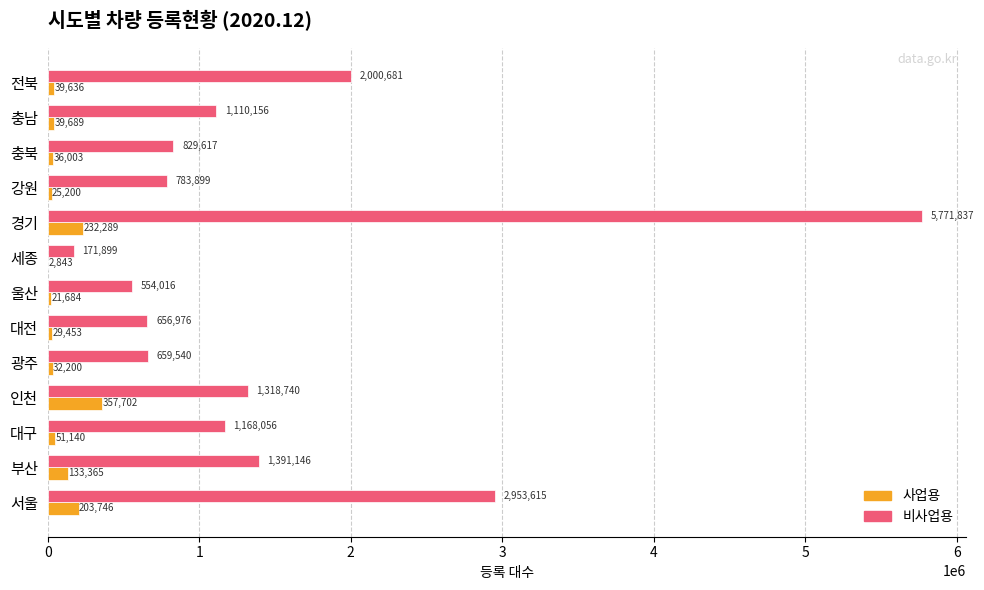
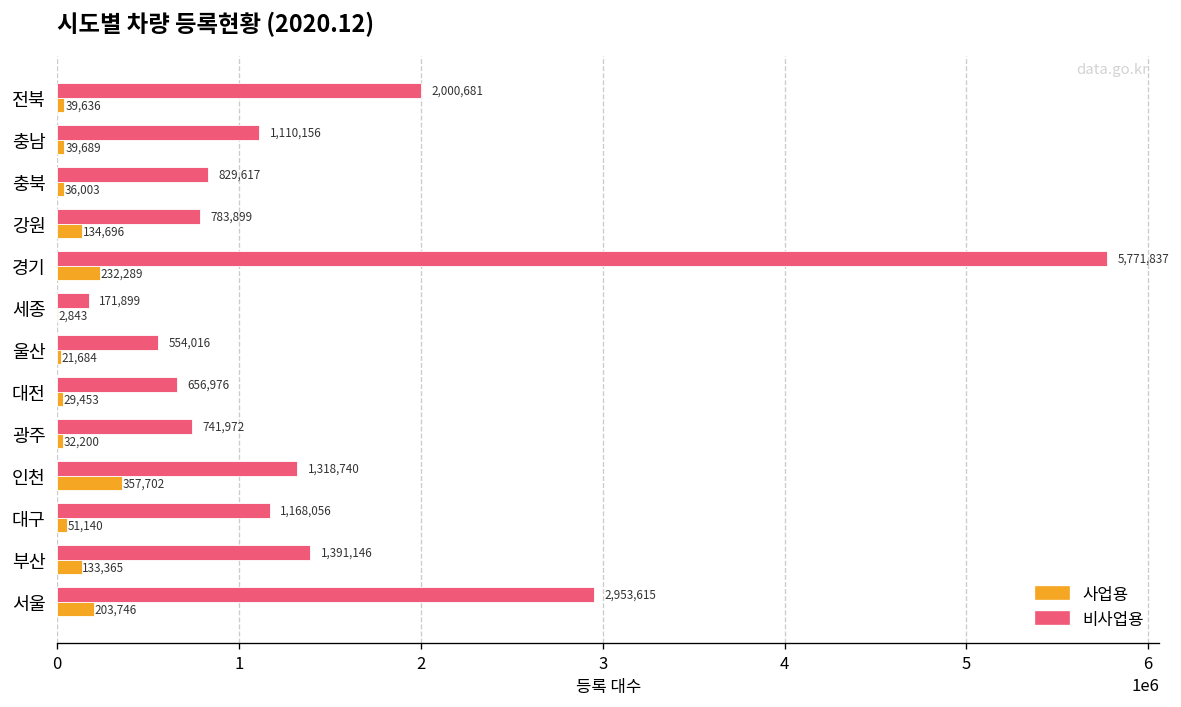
  {
    "사업용": {
      "전북": "39,636",
      "충남": "39,689",
      "충북": "36,003",
-     "강원": "25,200",
+     "강원": "134,696",
      "경기": "232,289",
      "세종": "2,843",
      "울산": "21,684",
      "대전": "29,453",
      "광주": "32,200",
      "인천": "357,702",
      "대구": "51,140",
      "부산": "133,365",
      "서울": "203,746"
    },
    "비사업용": {
      "전북": "2,000,681",
      "충남": "1,110,156",
      "충북": "829,617",
      "강원": "783,899",
      "경기": "5,771,837",
      "세종": "171,899",
      "울산": "554,016",
      "대전": "656,976",
-     "광주": "659,540",
+     "광주": "741,972",
      "인천": "1,318,740",
      "대구": "1,168,056",
      "부산": "1,391,146",
      "서울": "2,953,615"
    }
  }
